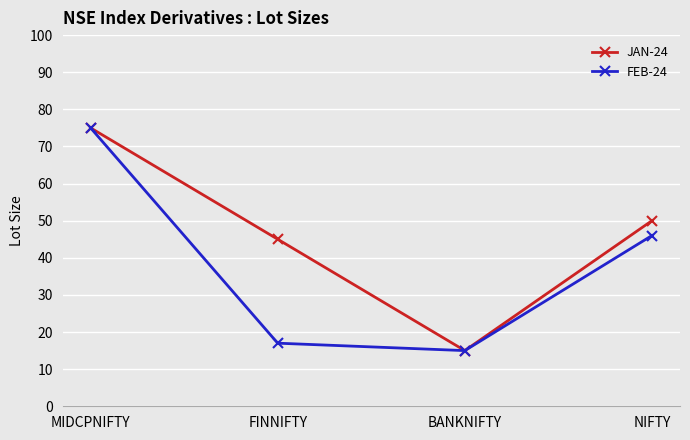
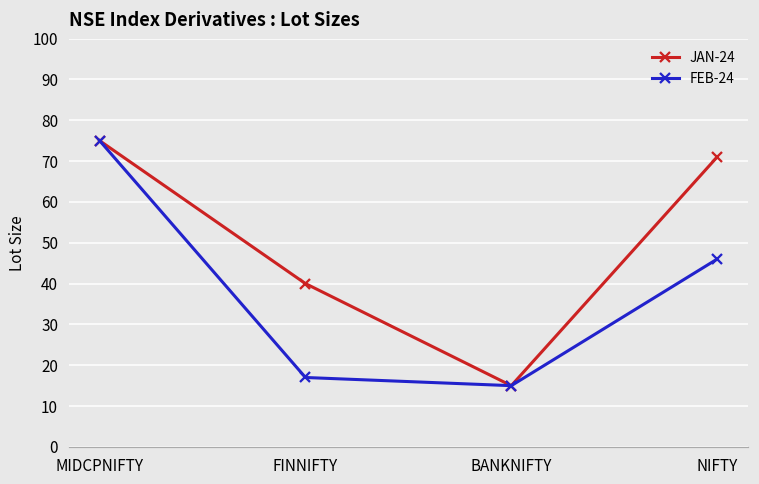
  {
    "JAN-24": {
-     "FINNIFTY": 45,
-     "NIFTY": 50
+     "FINNIFTY": 40,
+     "NIFTY": 71
    },
    "FEB-24": {
      "FINNIFTY": 17,
      "NIFTY": 46
    }
  }
